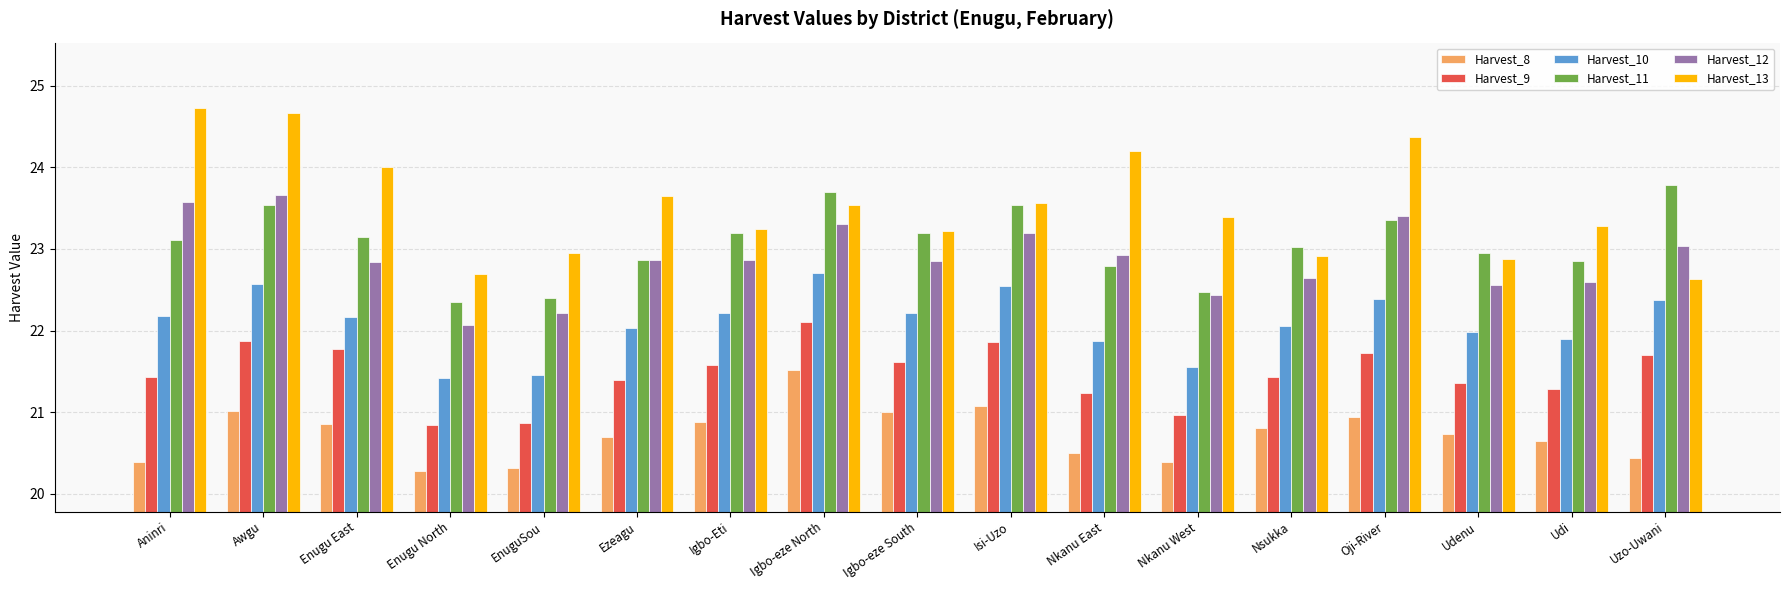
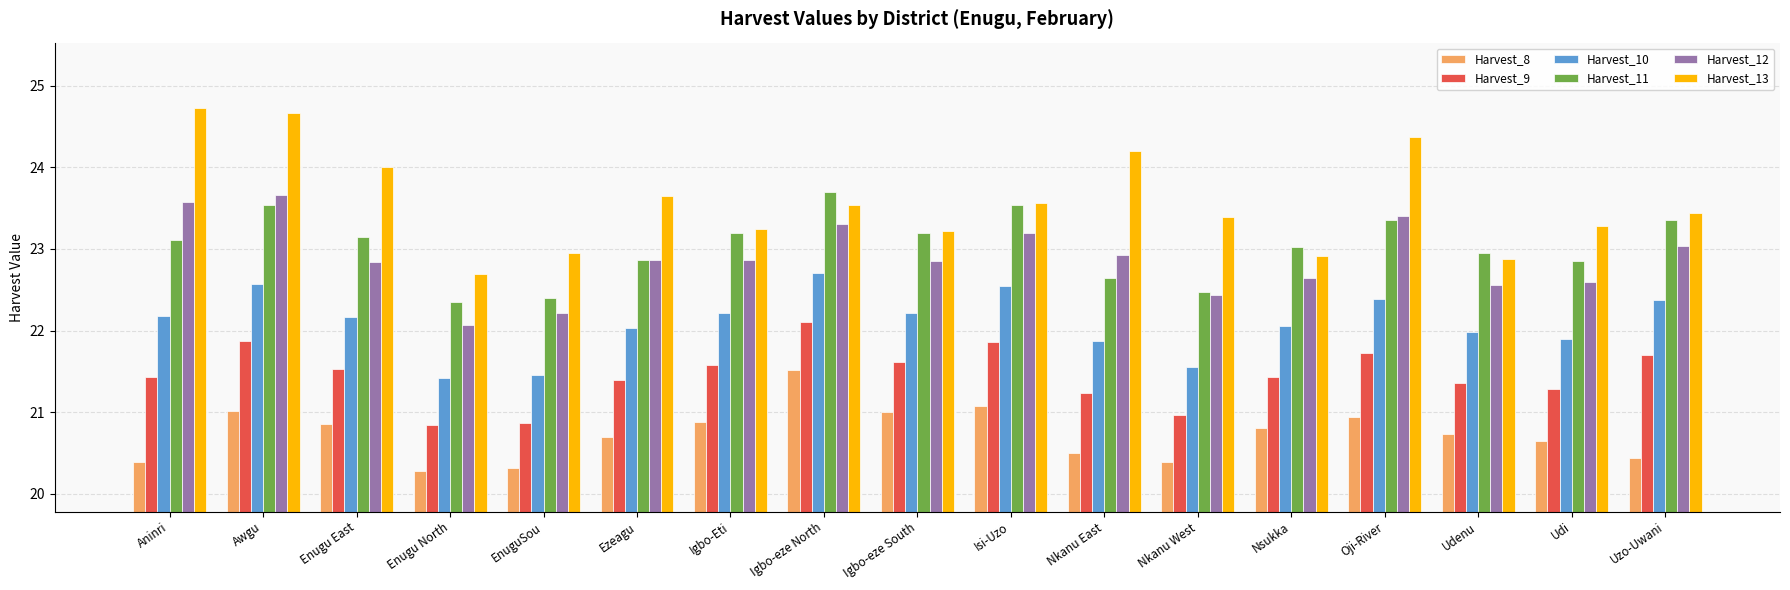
  {
    "Harvest_8": {
      "Aninri": 20.4,
      "Awgu": 21.0,
      "Enugu East": 20.9,
      "Enugu North": 20.3,
      "EnuguSou": 20.3,
      "Ezeagu": 20.7,
      "Igbo-Eti": 20.9,
      "Igbo-eze North": 21.5,
      "Igbo-eze South": 21.0,
      "Isi-Uzo": 21.1,
      "Nkanu East": 20.5,
      "Nkanu West": 20.4,
      "Nsukka": 20.8,
      "Oji-River": 20.9,
      "Udenu": 20.7,
      "Udi": 20.7,
      "Uzo-Uwani": 20.4
    },
    "Harvest_9": {
      "Aninri": 21.4,
      "Awgu": 21.9,
-     "Enugu East": 21.8,
+     "Enugu East": 21.5,
      "Enugu North": 20.8,
      "EnuguSou": 20.9,
      "Ezeagu": 21.4,
      "Igbo-Eti": 21.6,
      "Igbo-eze North": 22.1,
      "Igbo-eze South": 21.6,
      "Isi-Uzo": 21.9,
      "Nkanu East": 21.2,
      "Nkanu West": 21.0,
      "Nsukka": 21.4,
      "Oji-River": 21.7,
      "Udenu": 21.4,
      "Udi": 21.3,
      "Uzo-Uwani": 21.7
    },
    "Harvest_10": {
      "Aninri": 22.2,
      "Awgu": 22.6,
      "Enugu East": 22.2,
      "Enugu North": 21.4,
      "EnuguSou": 21.5,
      "Ezeagu": 22.0,
      "Igbo-Eti": 22.2,
      "Igbo-eze North": 22.7,
      "Igbo-eze South": 22.2,
      "Isi-Uzo": 22.5,
      "Nkanu East": 21.9,
      "Nkanu West": 21.6,
      "Nsukka": 22.1,
      "Oji-River": 22.4,
      "Udenu": 22.0,
      "Udi": 21.9,
      "Uzo-Uwani": 22.4
    },
    "Harvest_11": {
      "Aninri": 23.1,
      "Awgu": 23.5,
      "Enugu East": 23.2,
      "Enugu North": 22.4,
      "EnuguSou": 22.4,
      "Ezeagu": 22.9,
      "Igbo-Eti": 23.2,
      "Igbo-eze North": 23.7,
      "Igbo-eze South": 23.2,
      "Isi-Uzo": 23.5,
-     "Nkanu East": 22.8,
+     "Nkanu East": 22.7,
      "Nkanu West": 22.5,
      "Nsukka": 23.0,
      "Oji-River": 23.4,
      "Udenu": 23.0,
      "Udi": 22.9,
-     "Uzo-Uwani": 23.8
+     "Uzo-Uwani": 23.4
    },
    "Harvest_12": {
      "Aninri": 23.6,
      "Awgu": 23.7,
      "Enugu East": 22.8,
      "Enugu North": 22.1,
      "EnuguSou": 22.2,
      "Ezeagu": 22.9,
      "Igbo-Eti": 22.9,
      "Igbo-eze North": 23.3,
      "Igbo-eze South": 22.9,
      "Isi-Uzo": 23.2,
      "Nkanu East": 22.9,
      "Nkanu West": 22.4,
      "Nsukka": 22.7,
      "Oji-River": 23.4,
      "Udenu": 22.6,
      "Udi": 22.6,
      "Uzo-Uwani": 23.0
    },
    "Harvest_13": {
      "Aninri": 24.7,
      "Awgu": 24.7,
      "Enugu East": 24.0,
      "Enugu North": 22.7,
      "EnuguSou": 23.0,
      "Ezeagu": 23.7,
      "Igbo-Eti": 23.3,
      "Igbo-eze North": 23.5,
      "Igbo-eze South": 23.2,
      "Isi-Uzo": 23.6,
      "Nkanu East": 24.2,
      "Nkanu West": 23.4,
      "Nsukka": 22.9,
      "Oji-River": 24.4,
      "Udenu": 22.9,
      "Udi": 23.3,
-     "Uzo-Uwani": 22.6
+     "Uzo-Uwani": 23.4
    }
  }
